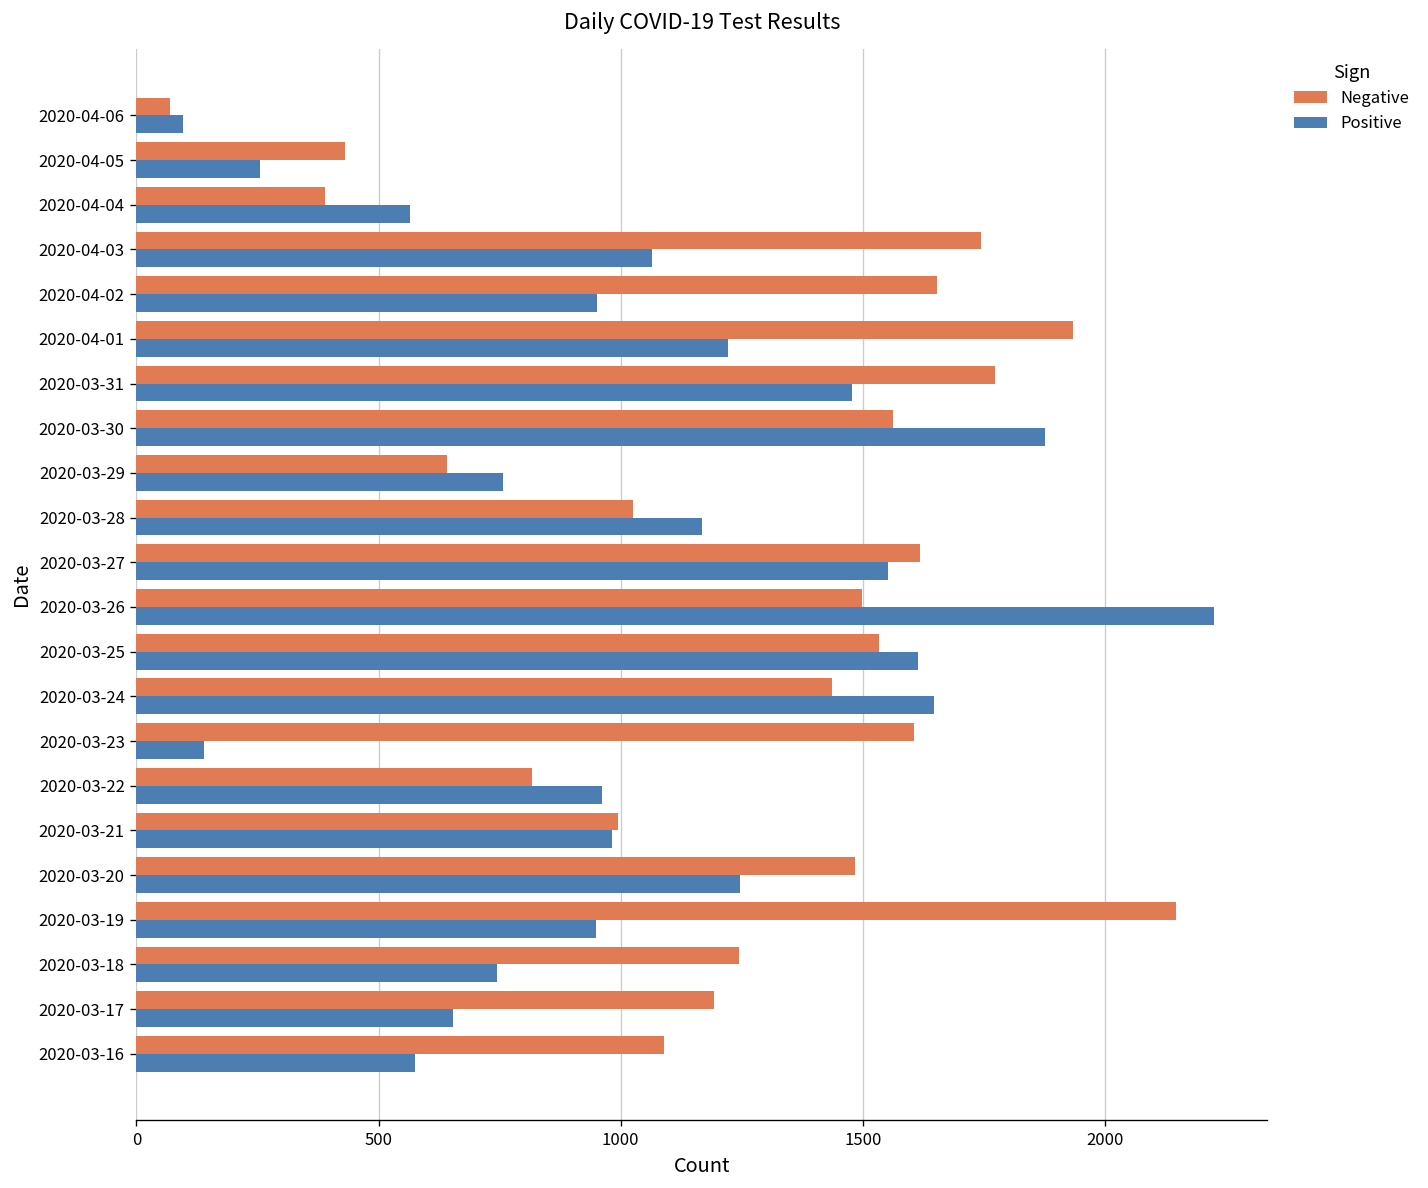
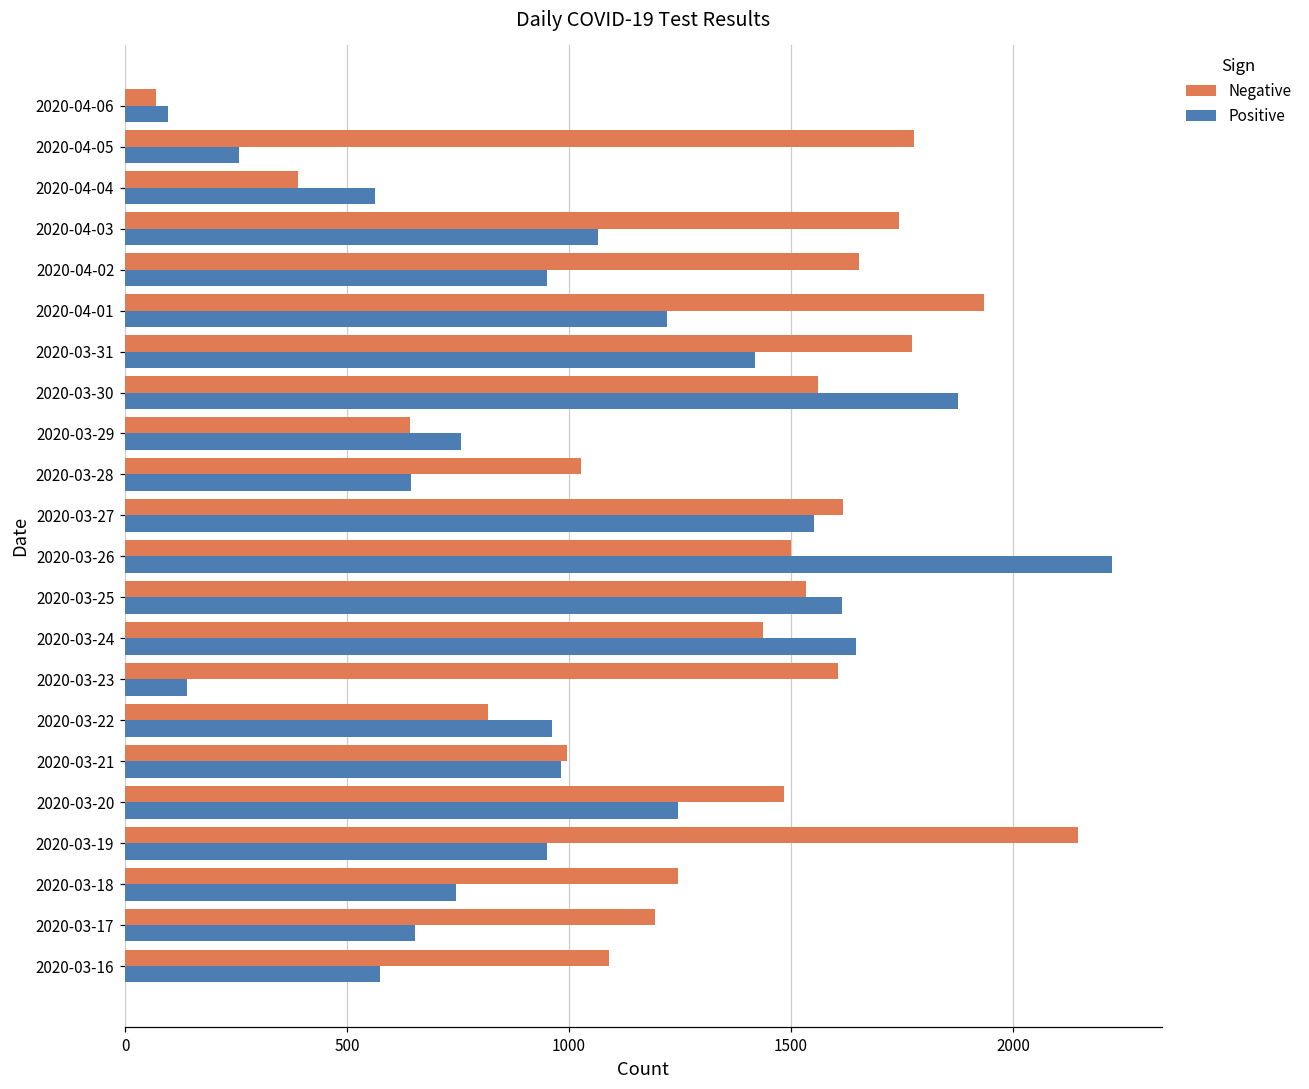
  {
    "Negative": {
      "2020-04-06": 70,
-     "2020-04-05": 430,
+     "2020-04-05": 1780,
      "2020-04-04": 390,
      "2020-04-03": 1740,
      "2020-04-02": 1650,
      "2020-04-01": 1930,
      "2020-03-31": 1770,
      "2020-03-30": 1560,
      "2020-03-29": 640,
      "2020-03-28": 1030,
      "2020-03-27": 1620,
      "2020-03-26": 1500,
      "2020-03-25": 1530,
      "2020-03-24": 1440,
      "2020-03-23": 1610,
      "2020-03-22": 820,
      "2020-03-21": 1000,
      "2020-03-20": 1480,
      "2020-03-19": 2150,
      "2020-03-18": 1250,
      "2020-03-17": 1190,
      "2020-03-16": 1090
    },
    "Positive": {
      "2020-04-06": 100,
      "2020-04-05": 260,
      "2020-04-04": 560,
      "2020-04-03": 1070,
      "2020-04-02": 950,
      "2020-04-01": 1220,
-     "2020-03-31": 1480,
+     "2020-03-31": 1420,
      "2020-03-30": 1880,
      "2020-03-29": 760,
-     "2020-03-28": 1170,
+     "2020-03-28": 650,
      "2020-03-27": 1550,
      "2020-03-26": 2220,
      "2020-03-25": 1610,
      "2020-03-24": 1650,
      "2020-03-23": 140,
      "2020-03-22": 960,
      "2020-03-21": 980,
      "2020-03-20": 1250,
      "2020-03-19": 950,
      "2020-03-18": 750,
      "2020-03-17": 650,
      "2020-03-16": 580
    }
  }
